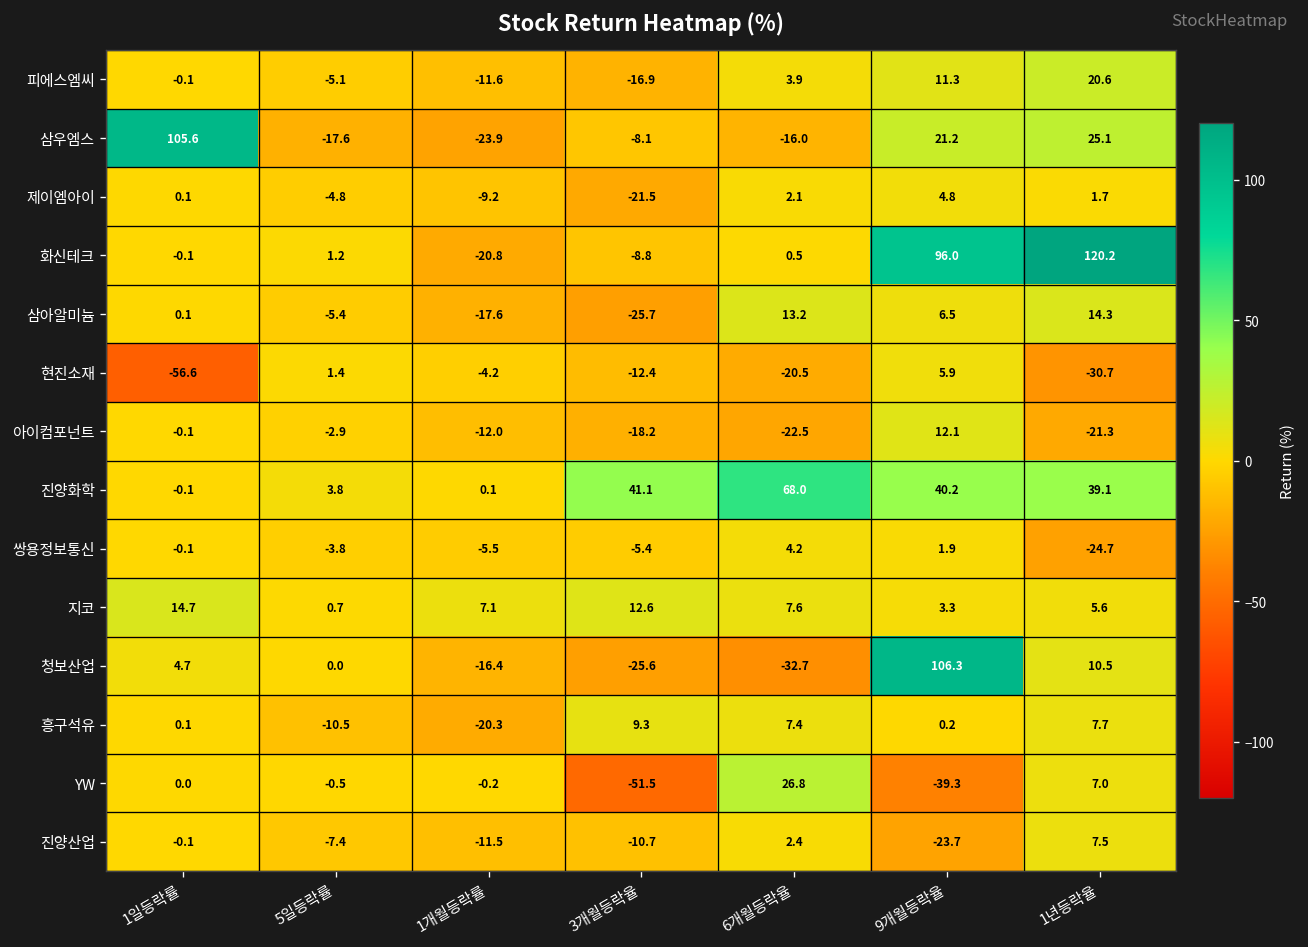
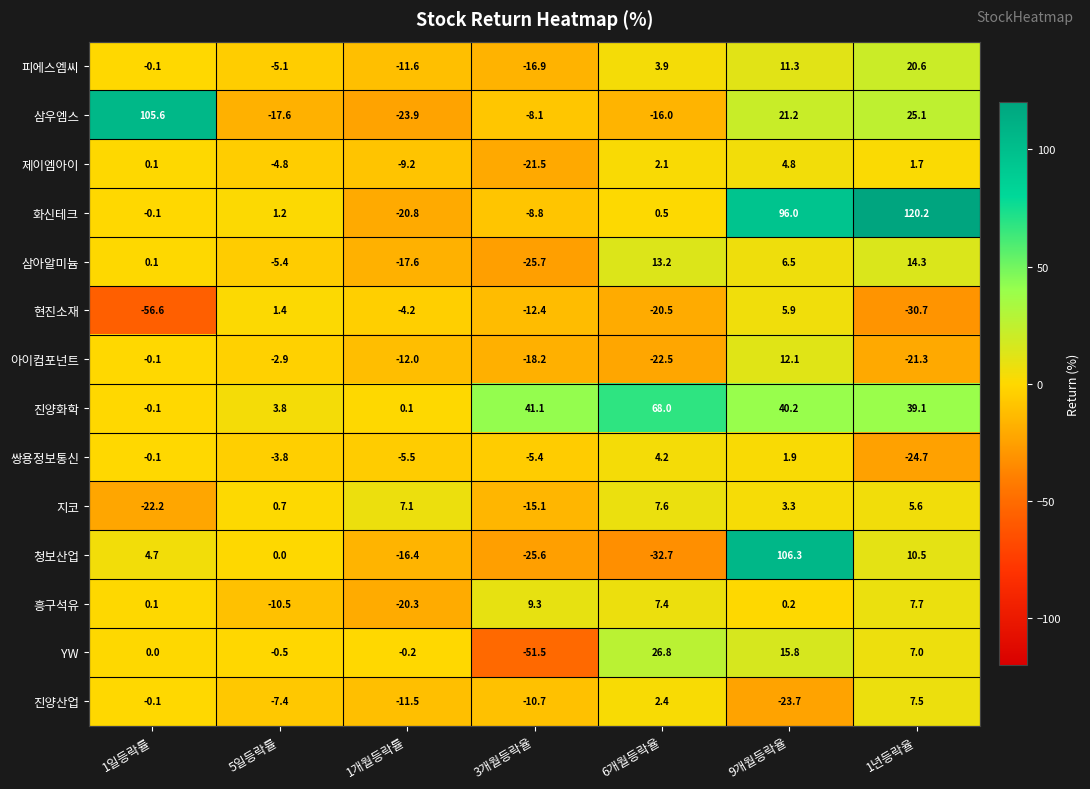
  {
    "피에스엠씨": {
      "1일등락률": -0.1,
      "5일등락률": -5.1,
      "1개월등락률": -11.6,
      "3개월등락율": -16.9,
      "6개월등락율": 3.9,
      "9개월등락율": 11.3,
      "1년등락율": 20.6
    },
    "삼우엠스": {
      "1일등락률": 105.6,
      "5일등락률": -17.6,
      "1개월등락률": -23.9,
      "3개월등락율": -8.1,
      "6개월등락율": -16.0,
      "9개월등락율": 21.2,
      "1년등락율": 25.1
    },
    "제이엠아이": {
      "1일등락률": 0.1,
      "5일등락률": -4.8,
      "1개월등락률": -9.2,
      "3개월등락율": -21.5,
      "6개월등락율": 2.1,
      "9개월등락율": 4.8,
      "1년등락율": 1.7
    },
    "화신테크": {
      "1일등락률": -0.1,
      "5일등락률": 1.2,
      "1개월등락률": -20.8,
      "3개월등락율": -8.8,
      "6개월등락율": 0.5,
      "9개월등락율": 96.0,
      "1년등락율": 120.2
    },
    "삼아알미늄": {
      "1일등락률": 0.1,
      "5일등락률": -5.4,
      "1개월등락률": -17.6,
      "3개월등락율": -25.7,
      "6개월등락율": 13.2,
      "9개월등락율": 6.5,
      "1년등락율": 14.3
    },
    "현진소재": {
      "1일등락률": -56.6,
      "5일등락률": 1.4,
      "1개월등락률": -4.2,
      "3개월등락율": -12.4,
      "6개월등락율": -20.5,
      "9개월등락율": 5.9,
      "1년등락율": -30.7
    },
    "아이컴포넌트": {
      "1일등락률": -0.1,
      "5일등락률": -2.9,
      "1개월등락률": -12.0,
      "3개월등락율": -18.2,
      "6개월등락율": -22.5,
      "9개월등락율": 12.1,
      "1년등락율": -21.3
    },
    "진양화학": {
      "1일등락률": -0.1,
      "5일등락률": 3.8,
      "1개월등락률": 0.1,
      "3개월등락율": 41.1,
      "6개월등락율": 68.0,
      "9개월등락율": 40.2,
      "1년등락율": 39.1
    },
    "쌍용정보통신": {
      "1일등락률": -0.1,
      "5일등락률": -3.8,
      "1개월등락률": -5.5,
      "3개월등락율": -5.4,
      "6개월등락율": 4.2,
      "9개월등락율": 1.9,
      "1년등락율": -24.7
    },
    "지코": {
-     "1일등락률": 14.7,
+     "1일등락률": -22.2,
      "5일등락률": 0.7,
      "1개월등락률": 7.1,
-     "3개월등락율": 12.6,
+     "3개월등락율": -15.1,
      "6개월등락율": 7.6,
      "9개월등락율": 3.3,
      "1년등락율": 5.6
    },
    "청보산업": {
      "1일등락률": 4.7,
      "5일등락률": 0.0,
      "1개월등락률": -16.4,
      "3개월등락율": -25.6,
      "6개월등락율": -32.7,
      "9개월등락율": 106.3,
      "1년등락율": 10.5
    },
    "흥구석유": {
      "1일등락률": 0.1,
      "5일등락률": -10.5,
      "1개월등락률": -20.3,
      "3개월등락율": 9.3,
      "6개월등락율": 7.4,
      "9개월등락율": 0.2,
      "1년등락율": 7.7
    },
    "YW": {
      "1일등락률": 0.0,
      "5일등락률": -0.5,
      "1개월등락률": -0.2,
      "3개월등락율": -51.5,
      "6개월등락율": 26.8,
-     "9개월등락율": -39.3,
+     "9개월등락율": 15.8,
      "1년등락율": 7.0
    },
    "진양산업": {
      "1일등락률": -0.1,
      "5일등락률": -7.4,
      "1개월등락률": -11.5,
      "3개월등락율": -10.7,
      "6개월등락율": 2.4,
      "9개월등락율": -23.7,
      "1년등락율": 7.5
    }
  }
